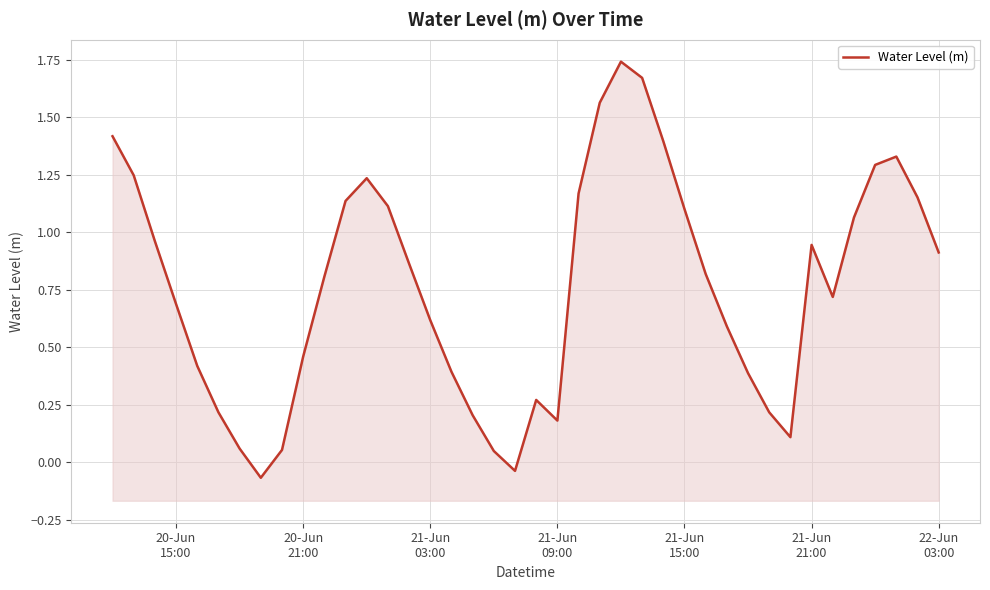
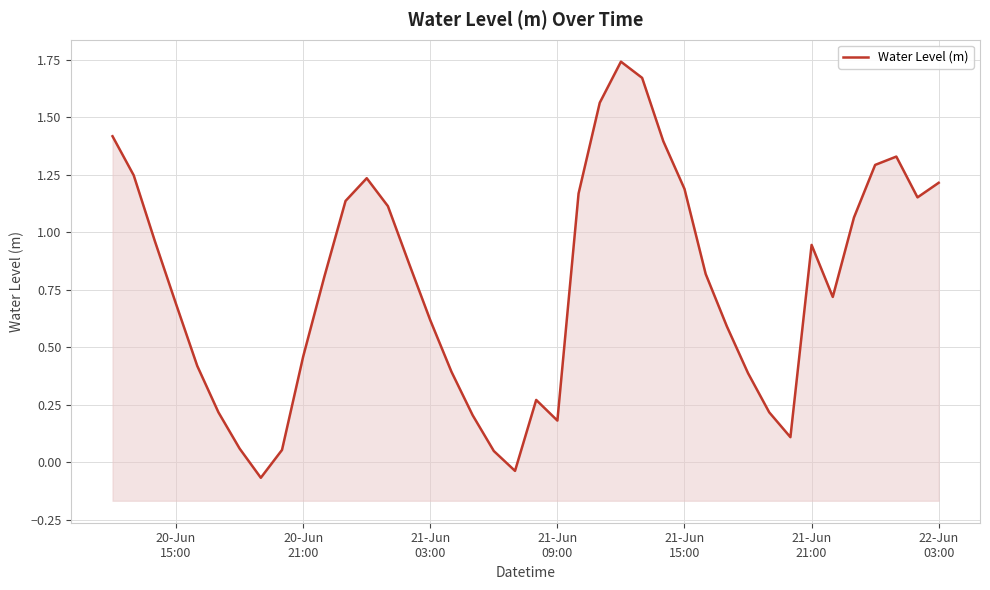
  {
    "20-Jun 15:00": 0.69,
    "20-Jun 21:00": 0.46,
    "21-Jun 03:00": 0.62,
    "21-Jun 09:00": 0.18,
-   "21-Jun 15:00": 1.10,
+   "21-Jun 15:00": 1.19,
    "21-Jun 21:00": 0.95,
-   "22-Jun 03:00": 0.91
+   "22-Jun 03:00": 1.22
  }
